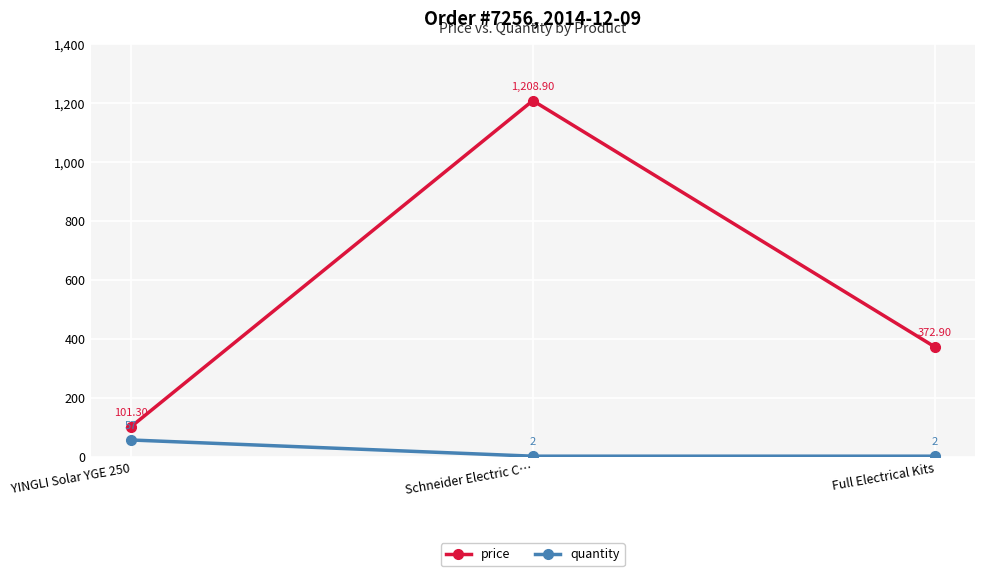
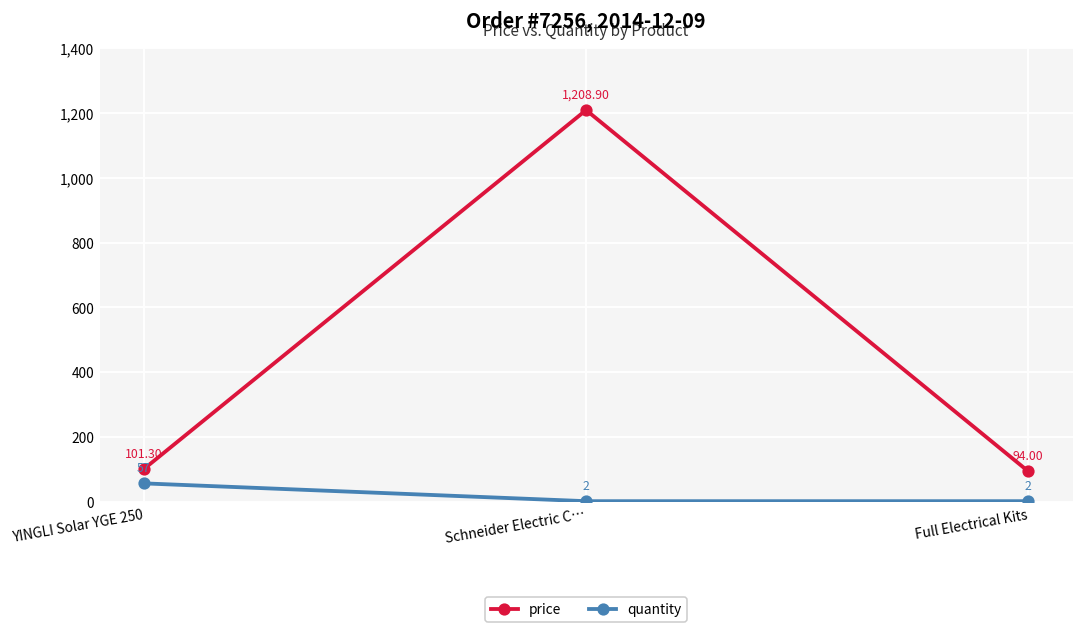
  {
    "price": {
      "YINGLI Solar YGE 250": "101.30",
      "Schneider Electric C…": "1,208.90",
-     "Full Electrical Kits": "372.90"
+     "Full Electrical Kits": "94.00"
    },
    "quantity": {
      "Schneider Electric C…": "2",
      "Full Electrical Kits": "2"
    }
  }
